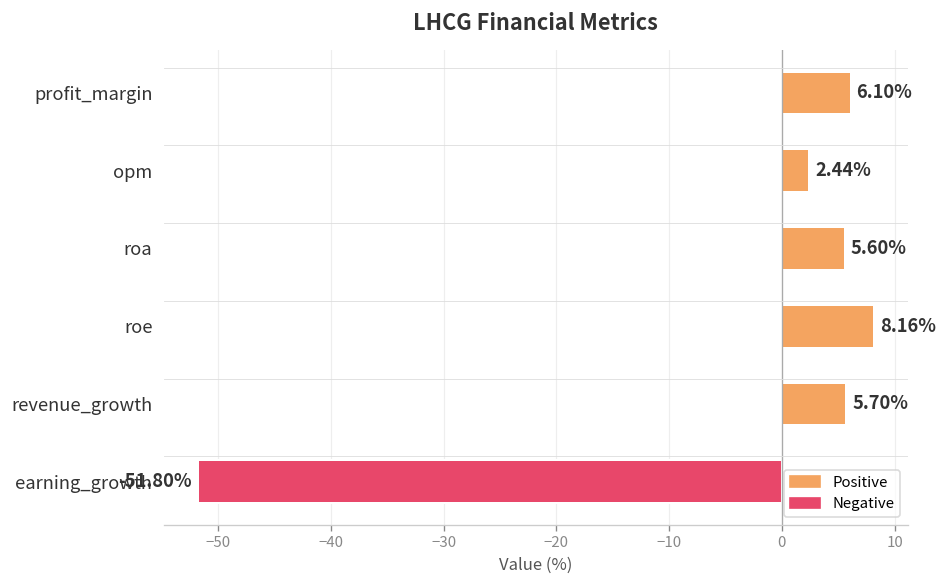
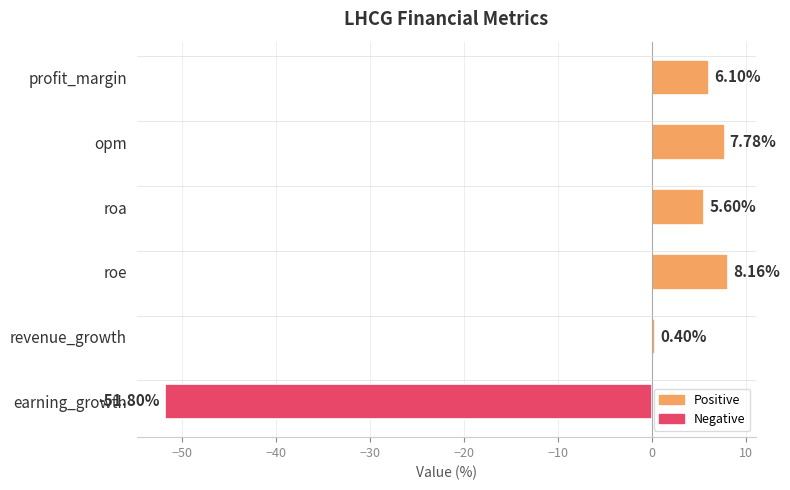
  {
    "profit_margin": "6.10%",
-   "opm": "2.44%",
+   "opm": "7.78%",
    "roa": "5.60%",
    "roe": "8.16%",
-   "revenue_growth": "5.70%",
+   "revenue_growth": "0.40%",
    "earning_growth": "-51.80%"
  }
